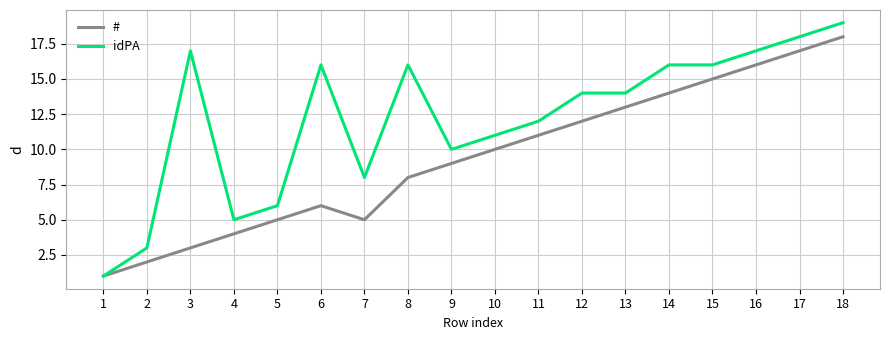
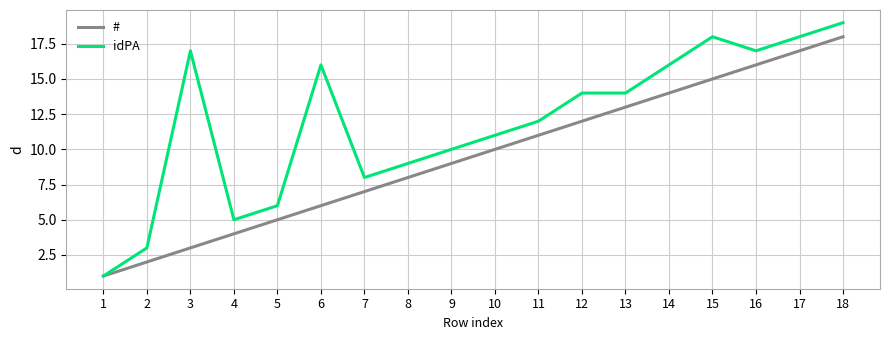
  {
    "#": {
      "2": 2,
      "3": 3,
      "4": 4,
      "5": 5,
      "6": 6,
-     "7": 5,
+     "7": 7,
      "8": 8,
      "9": 9,
      "10": 10,
      "11": 11,
      "12": 12,
      "13": 13,
      "14": 14,
      "15": 15,
      "16": 16,
      "17": 17,
      "18": 18
    },
    "idPA": {
      "2": 3,
      "3": 17,
      "4": 5,
      "5": 6,
      "6": 16,
      "7": 8,
-     "8": 16,
+     "8": 9,
      "9": 10,
      "10": 11,
      "11": 12,
      "12": 14,
      "13": 14,
      "14": 16,
-     "15": 16,
+     "15": 18,
      "16": 17,
      "17": 18,
      "18": 19
    }
  }
